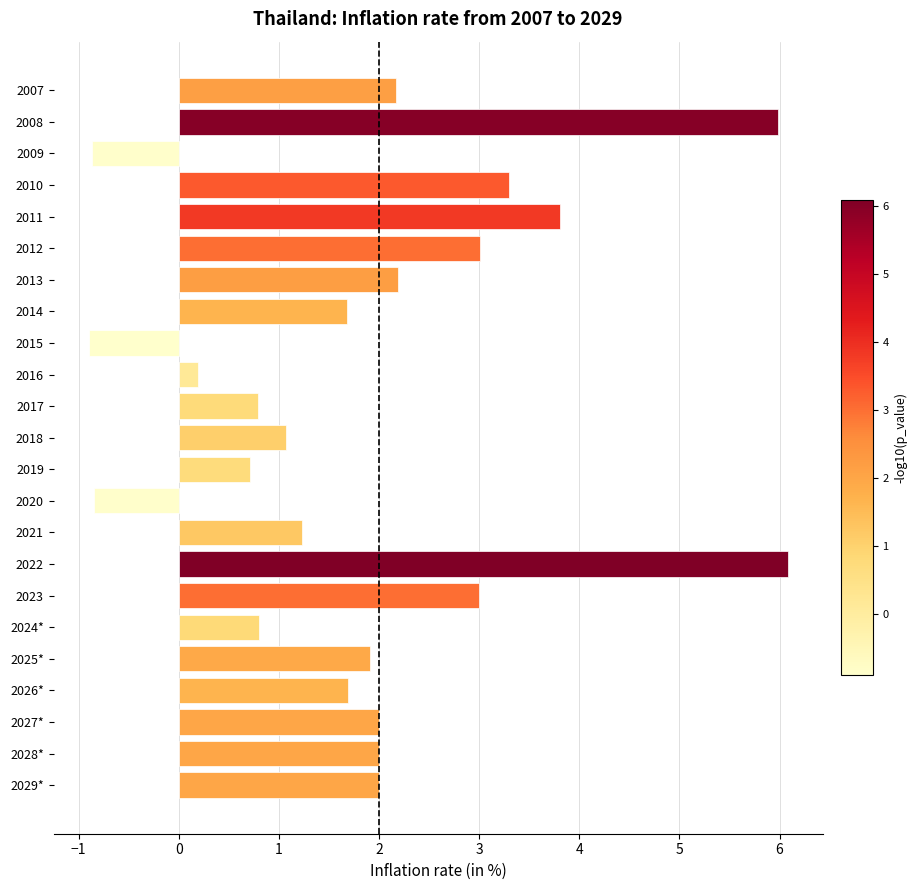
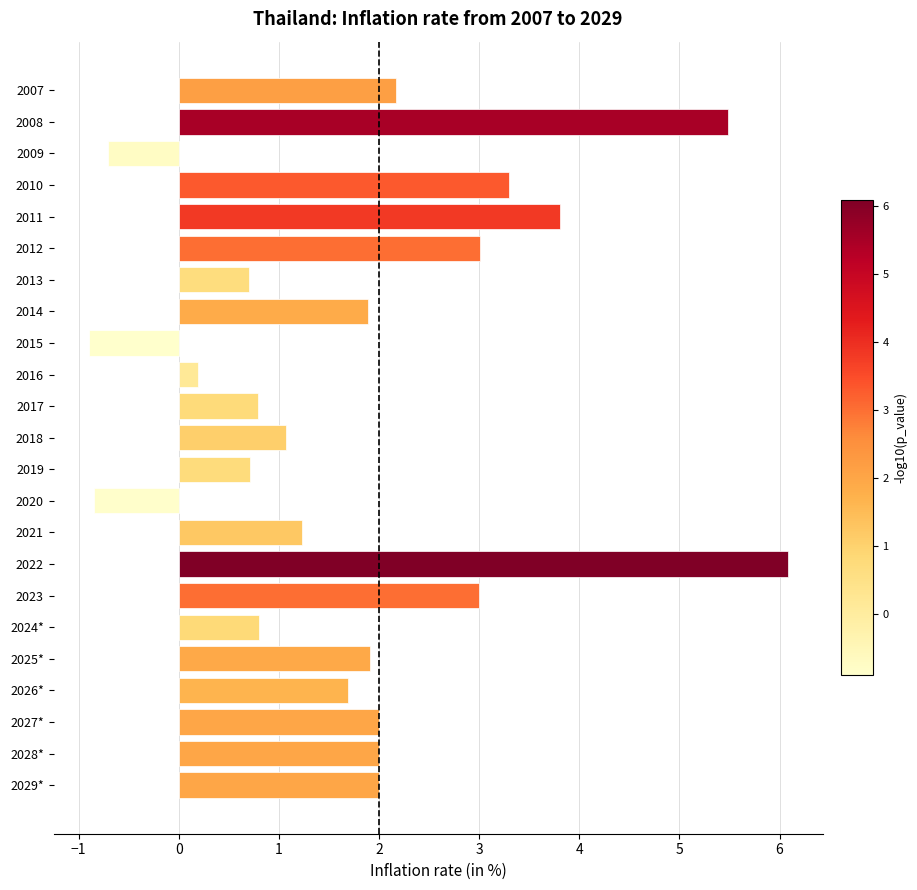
  {
    "2007": 2.17,
-   "2008": 5.98,
-   "2009": -0.87,
+   "2008": 5.49,
+   "2009": -0.71,
    "2010": 3.30,
    "2011": 3.81,
    "2012": 3.01,
-   "2013": 2.19,
-   "2014": 1.68,
+   "2013": 0.70,
+   "2014": 1.89,
    "2015": -0.90,
    "2016": 0.19,
    "2017": 0.79,
    "2018": 1.07,
    "2019": 0.71,
    "2020": -0.85,
    "2021": 1.23,
    "2022": 6.08,
    "2023": 3.00,
    "2024*": 0.80,
    "2025*": 1.91,
    "2026*": 1.69,
    "2027*": 2.00,
    "2028*": 2.00,
    "2029*": 2.00
  }
